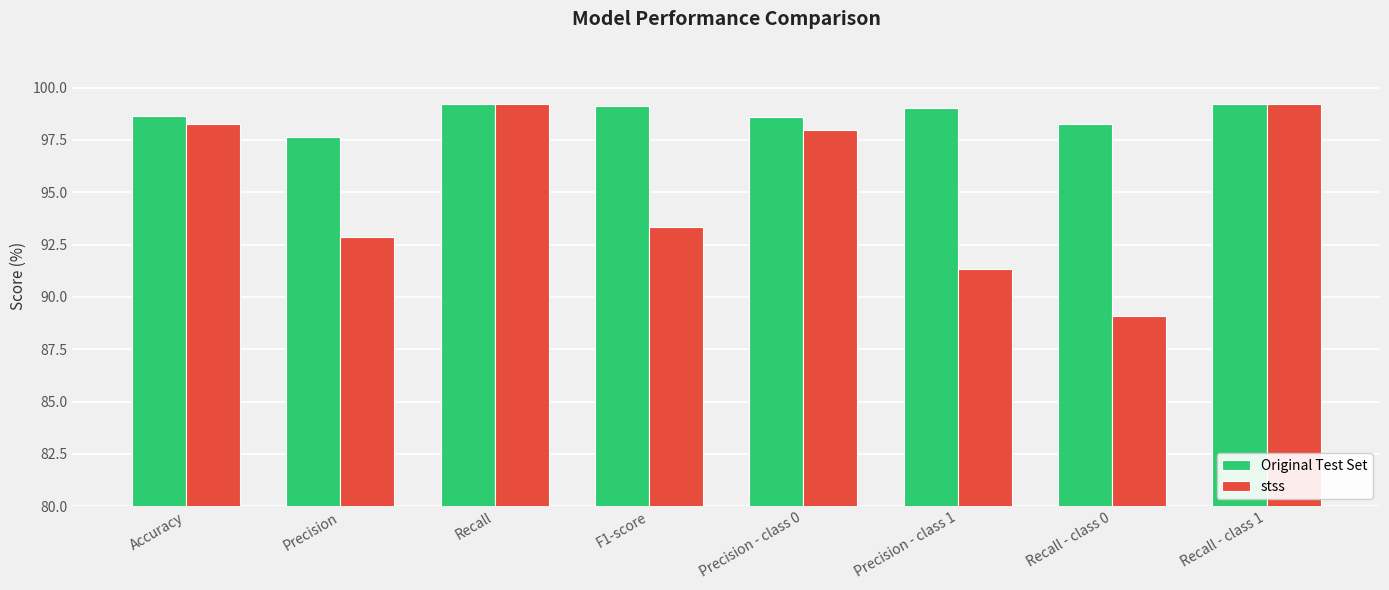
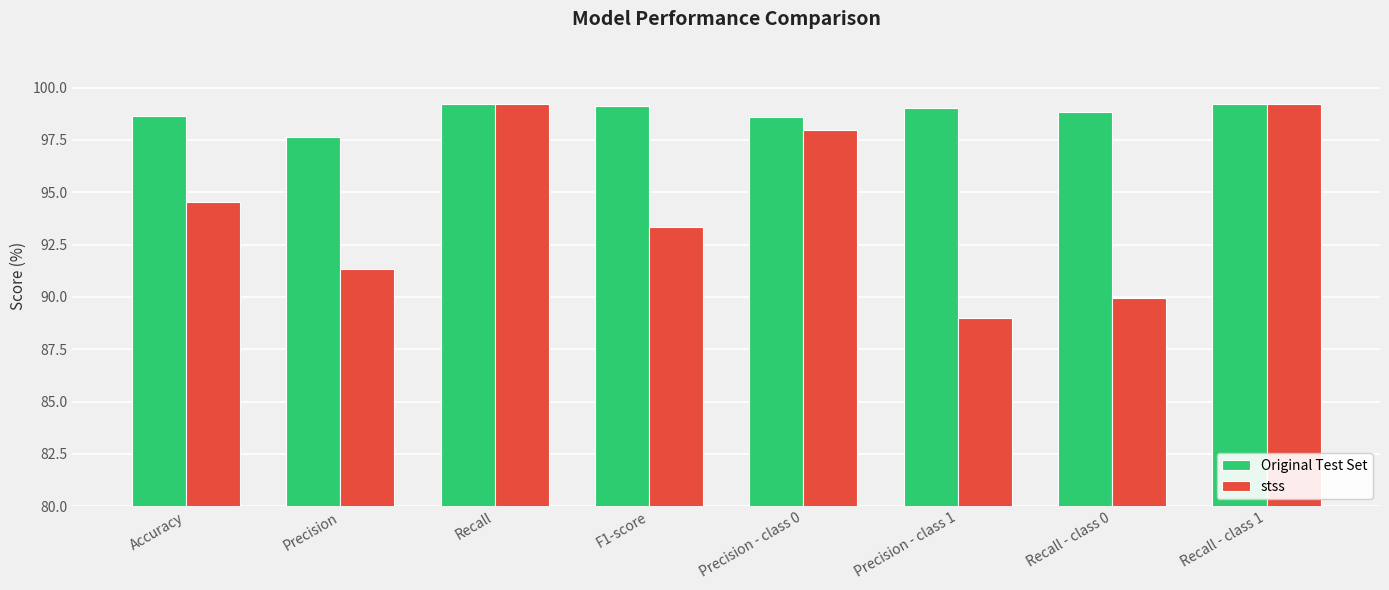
  {
    "Original Test Set": {
      "Accuracy": 98.6,
      "Precision": 97.6,
      "Recall": 99.2,
      "F1-score": 99.1,
      "Precision - class 0": 98.6,
      "Precision - class 1": 99.0,
-     "Recall - class 0": 98.3,
+     "Recall - class 0": 98.9,
      "Recall - class 1": 99.2
    },
    "stss": {
-     "Accuracy": 98.3,
-     "Precision": 92.8,
+     "Accuracy": 94.5,
+     "Precision": 91.3,
      "Recall": 99.2,
      "F1-score": 93.3,
      "Precision - class 0": 98.0,
-     "Precision - class 1": 91.3,
-     "Recall - class 0": 89.1,
+     "Precision - class 1": 89.0,
+     "Recall - class 0": 90.0,
      "Recall - class 1": 99.2
    }
  }
